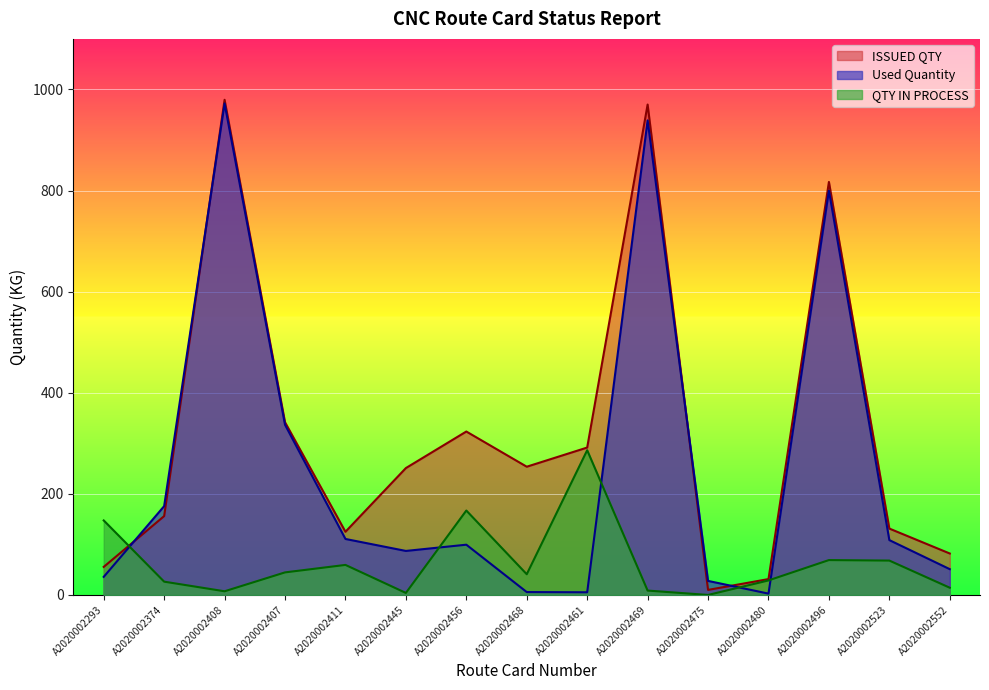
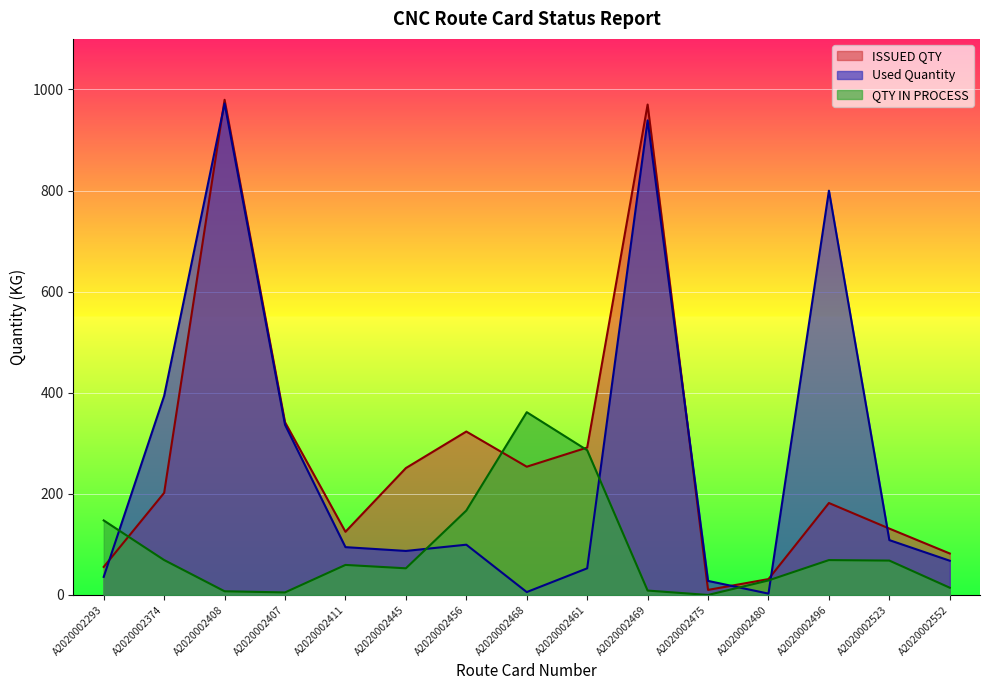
  {
    "ISSUED QTY": {
      "A2020002293": 60,
-     "A2020002374": 160,
+     "A2020002374": 200,
      "A2020002408": 980,
      "A2020002407": 340,
      "A2020002411": 130,
      "A2020002445": 250,
      "A2020002456": 320,
      "A2020002468": 250,
      "A2020002461": 290,
      "A2020002469": 970,
      "A2020002475": 10,
-     "A2020002496": 820,
+     "A2020002496": 180,
      "A2020002523": 130,
      "A2020002552": 80
    },
    "Used Quantity": {
      "A2020002293": 40,
-     "A2020002374": 180,
+     "A2020002374": 390,
      "A2020002408": 970,
      "A2020002407": 340,
-     "A2020002411": 110,
+     "A2020002411": 90,
      "A2020002445": 90,
      "A2020002456": 100,
      "A2020002468": 10,
-     "A2020002461": 10,
+     "A2020002461": 50,
      "A2020002469": 940,
      "A2020002475": 30,
      "A2020002480": 0,
      "A2020002496": 800,
      "A2020002523": 110,
-     "A2020002552": 50
+     "A2020002552": 70
    },
    "QTY IN PROCESS": {
      "A2020002293": 150,
-     "A2020002374": 30,
+     "A2020002374": 70,
      "A2020002408": 10,
-     "A2020002407": 40,
+     "A2020002407": 10,
      "A2020002411": 60,
-     "A2020002445": 0,
+     "A2020002445": 50,
      "A2020002456": 170,
-     "A2020002468": 40,
+     "A2020002468": 360,
      "A2020002461": 290,
      "A2020002469": 10,
      "A2020002475": 0,
      "A2020002496": 70,
      "A2020002523": 70,
      "A2020002552": 10
    }
  }
